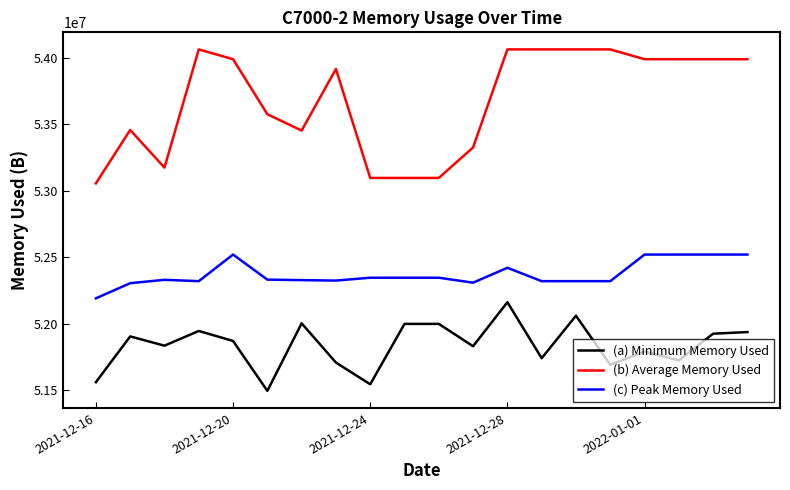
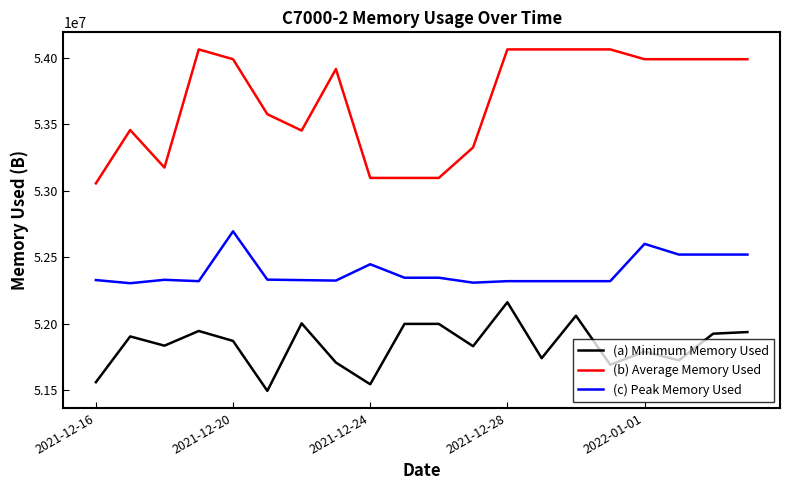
  {
    "(a) Minimum Memory Used": {
      "2021-12-16": 51560000,
      "2021-12-20": 51870000,
      "2021-12-24": 51540000,
      "2021-12-28": 52160000
    },
    "(b) Average Memory Used": {
      "2021-12-16": 53060000,
      "2021-12-20": 53990000,
      "2021-12-24": 53100000,
      "2021-12-28": 54060000,
      "2022-01-01": 53990000
    },
    "(c) Peak Memory Used": {
-     "2021-12-16": 52190000,
-     "2021-12-20": 52520000,
-     "2021-12-24": 52350000,
-     "2021-12-28": 52420000,
-     "2022-01-01": 52520000
+     "2021-12-16": 52330000,
+     "2021-12-20": 52700000,
+     "2021-12-24": 52450000,
+     "2021-12-28": 52320000,
+     "2022-01-01": 52600000
    }
  }
